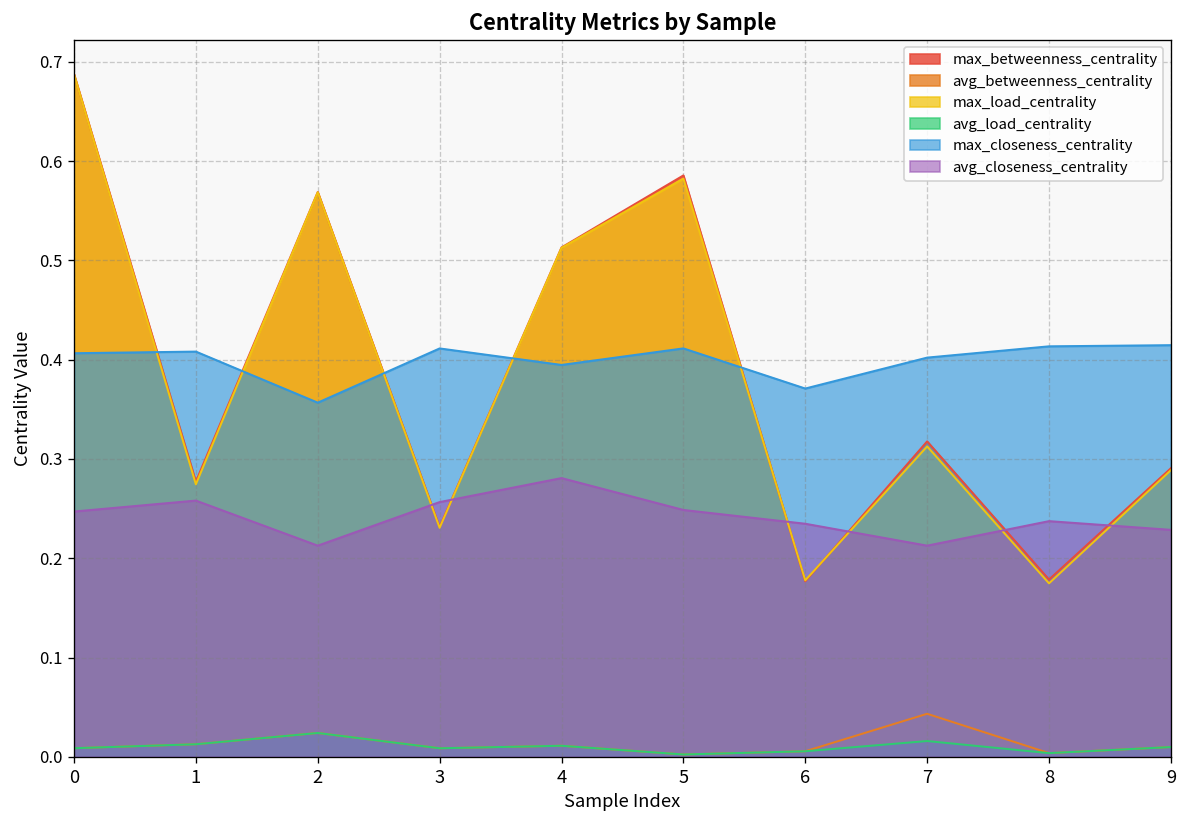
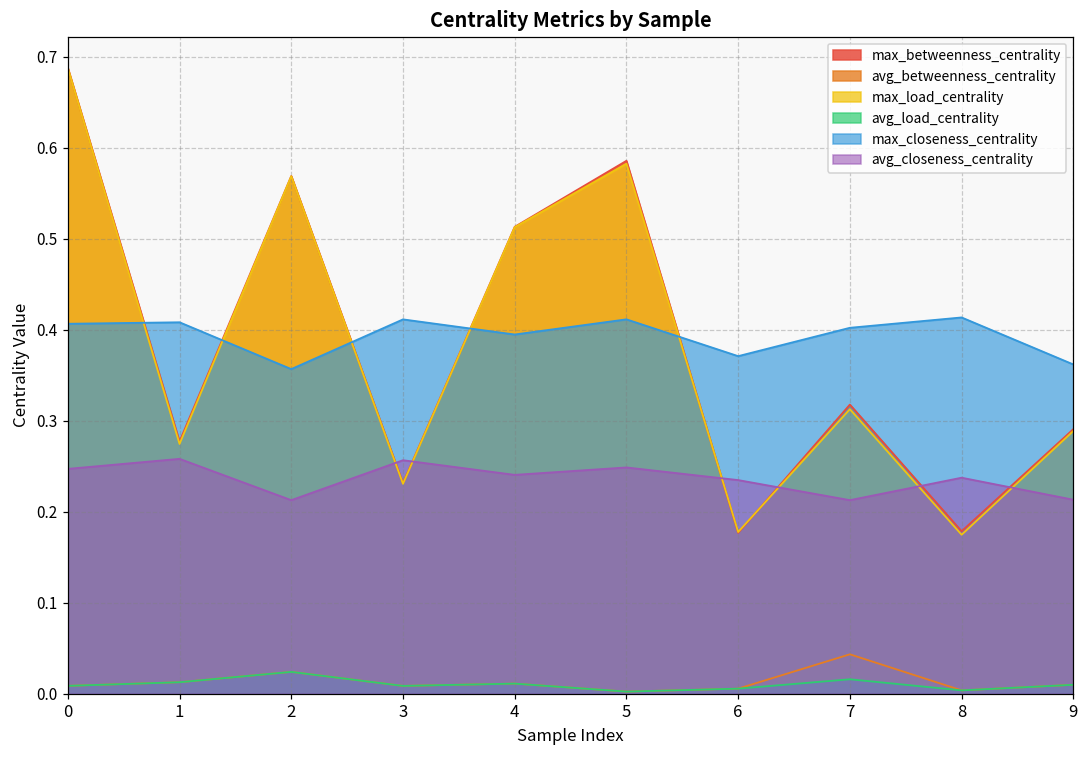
  {
    "max_load_centrality": {
      "5": 0.58,
      "7": 0.31,
      "8": 0.17
    },
    "avg_load_centrality": {
      "7": 0.02
    },
    "max_closeness_centrality": {
      "0": 0.41,
      "1": 0.41,
      "2": 0.36,
      "3": 0.41,
      "4": 0.39,
      "5": 0.41,
      "6": 0.37,
      "7": 0.40,
      "8": 0.41,
-     "9": 0.41
+     "9": 0.36
    },
    "avg_closeness_centrality": {
      "0": 0.25,
      "1": 0.26,
      "2": 0.21,
      "3": 0.26,
-     "4": 0.28,
+     "4": 0.24,
      "5": 0.25,
      "6": 0.23,
      "7": 0.21,
      "8": 0.24,
-     "9": 0.23
+     "9": 0.21
    }
  }
